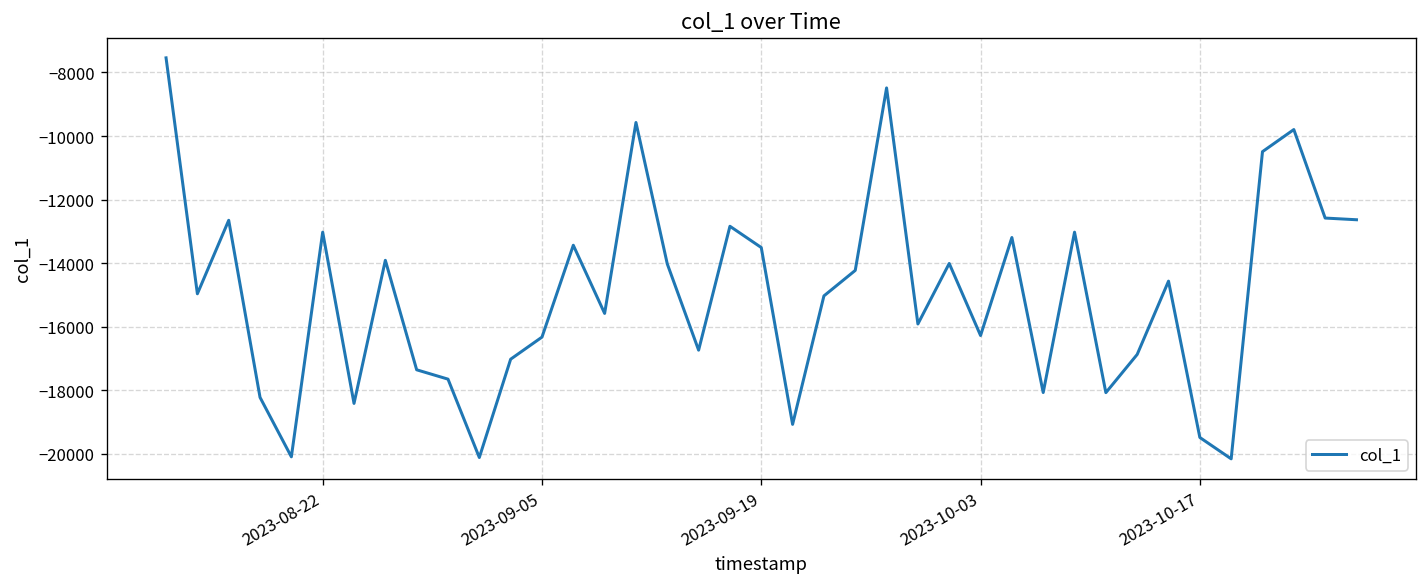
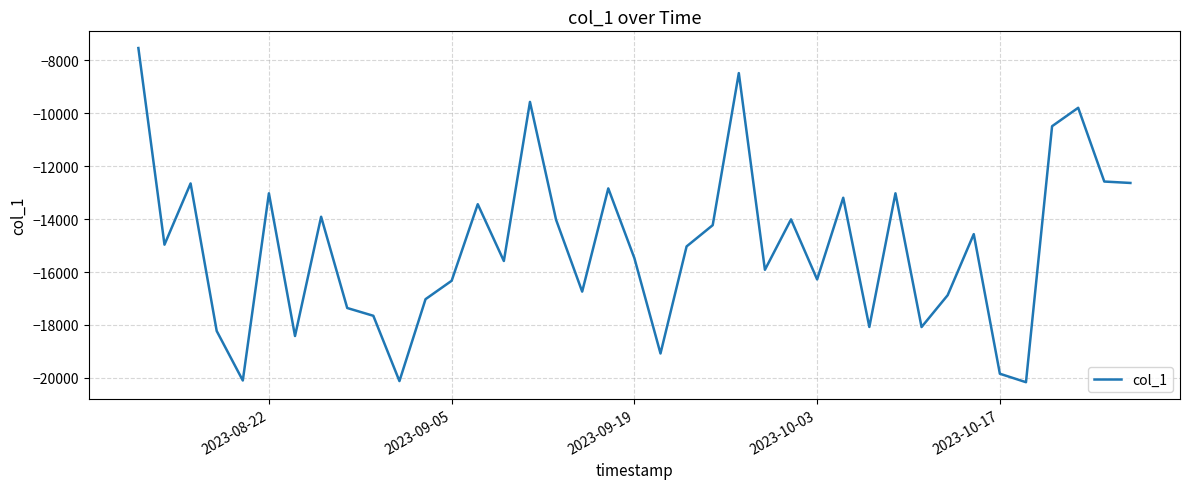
  {
    "2023-08-22": -13000,
    "2023-09-05": -16300,
-   "2023-09-19": -13500,
+   "2023-09-19": -15500,
    "2023-10-03": -16300,
-   "2023-10-17": -19500
+   "2023-10-17": -19800
  }
